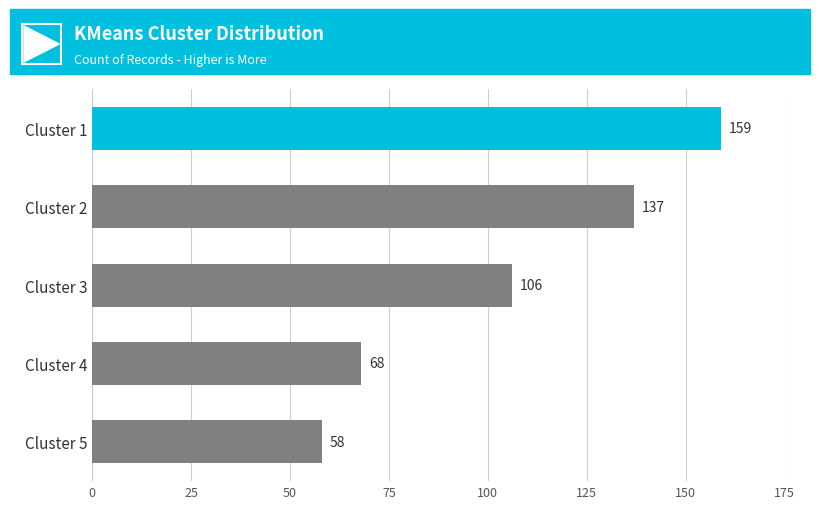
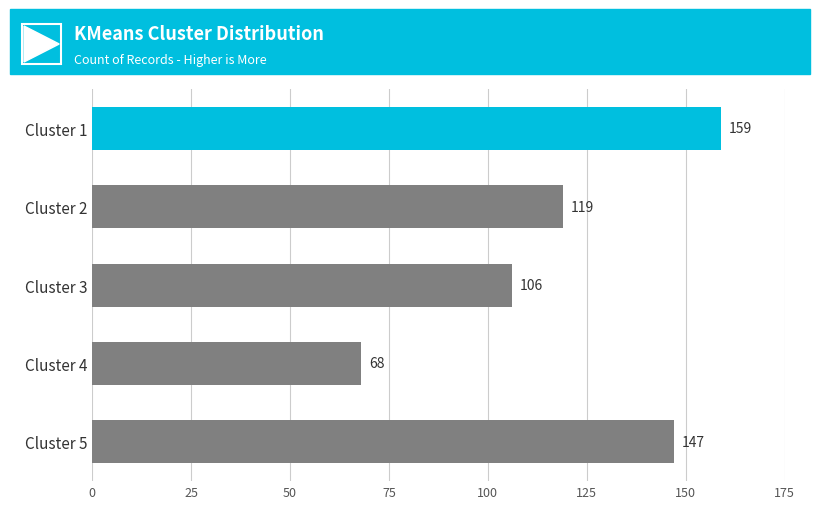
  {
    "Cluster 1": 159,
-   "Cluster 2": 137,
+   "Cluster 2": 119,
    "Cluster 3": 106,
    "Cluster 4": 68,
-   "Cluster 5": 58
+   "Cluster 5": 147
  }
